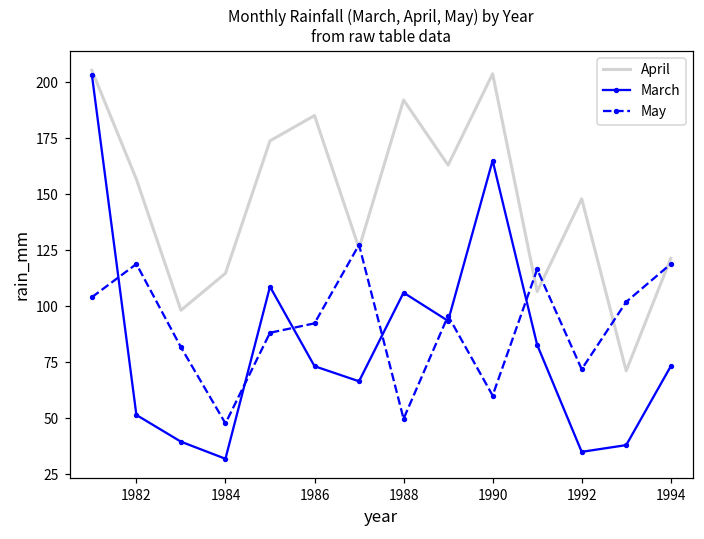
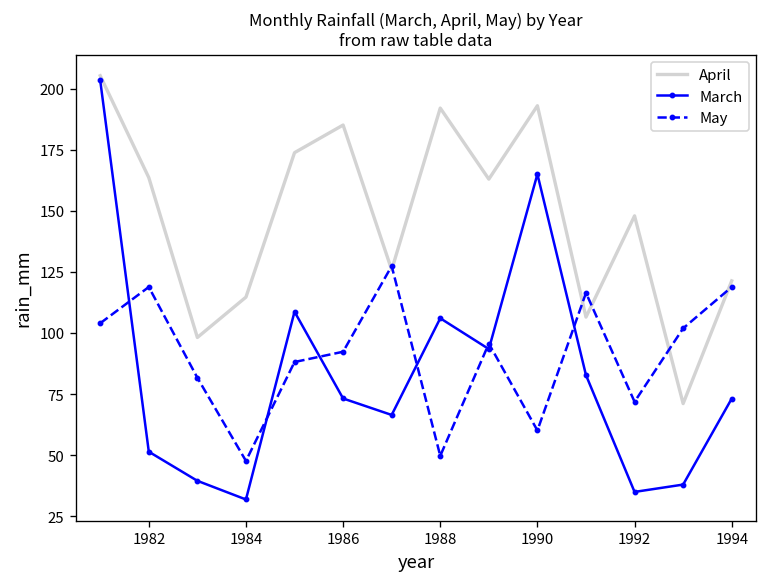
  {
    "April": {
-     "1982": 157,
+     "1982": 164,
      "1984": 115,
      "1986": 185,
      "1988": 192,
-     "1990": 204,
+     "1990": 193,
      "1992": 148,
      "1994": 121
    }
  }
